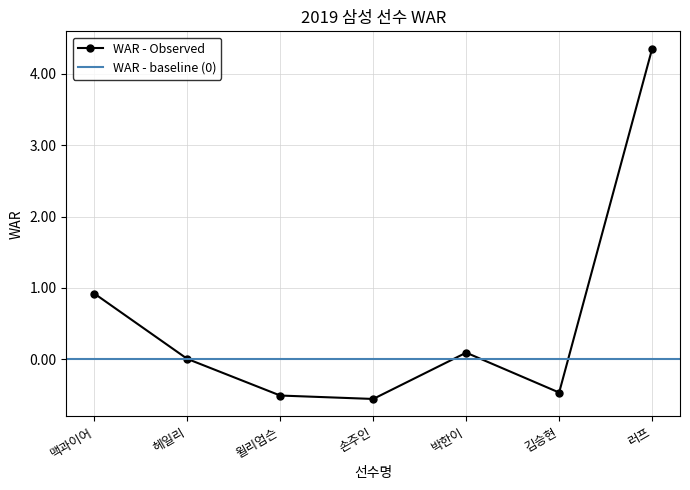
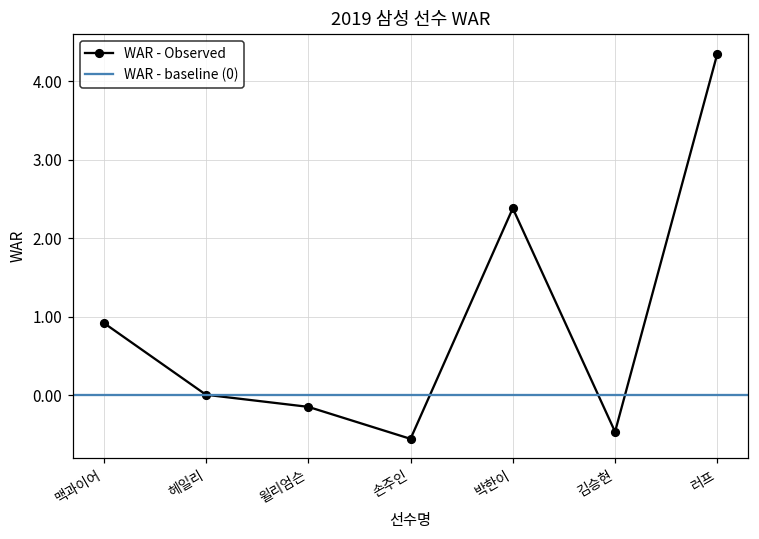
  {
    "맥과이어": 0.9,
    "헤일리": 0.0,
-   "윌리엄슨": -0.5,
+   "윌리엄슨": -0.2,
    "손주인": -0.6,
-   "박한이": 0.1,
+   "박한이": 2.4,
    "김승현": -0.5,
    "러프": 4.4
  }
